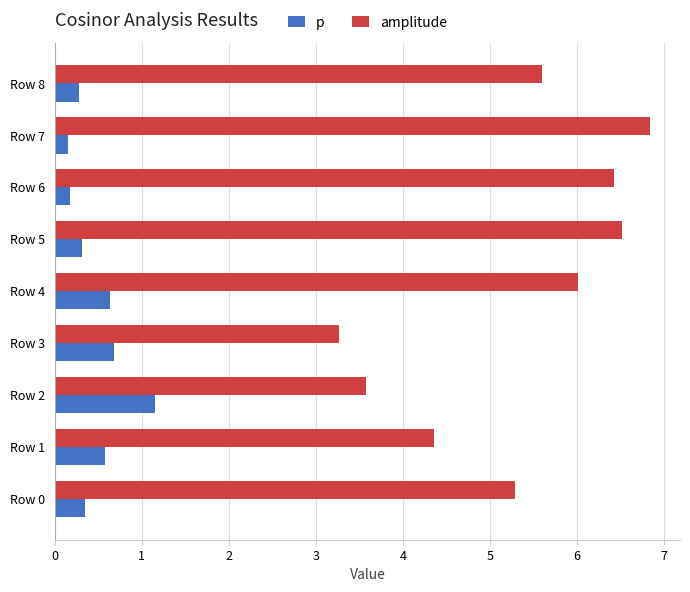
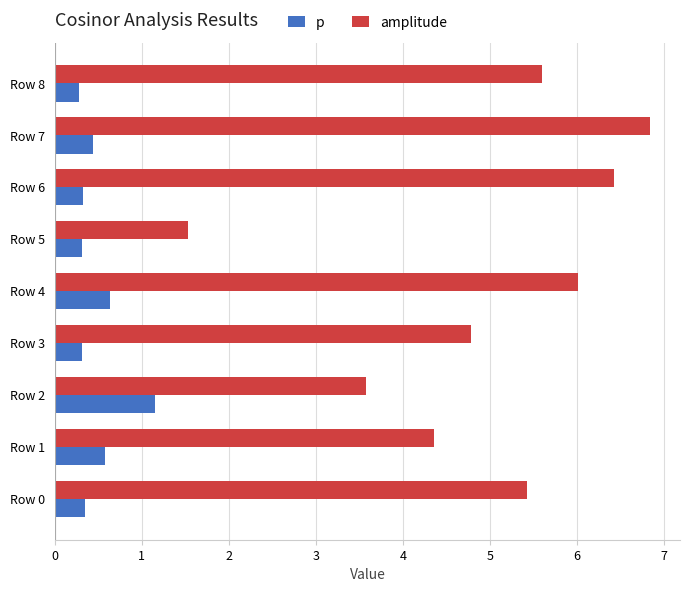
  {
    "p": {
      "Row 8": 0.3,
-     "Row 7": 0.2,
-     "Row 6": 0.2,
+     "Row 7": 0.4,
+     "Row 6": 0.3,
      "Row 5": 0.3,
      "Row 4": 0.6,
-     "Row 3": 0.7,
+     "Row 3": 0.3,
      "Row 2": 1.1,
      "Row 1": 0.6,
      "Row 0": 0.3
    },
    "amplitude": {
      "Row 8": 5.6,
      "Row 7": 6.8,
      "Row 6": 6.4,
-     "Row 5": 6.5,
+     "Row 5": 1.5,
      "Row 4": 6.0,
-     "Row 3": 3.3,
+     "Row 3": 4.8,
      "Row 2": 3.6,
      "Row 1": 4.4,
-     "Row 0": 5.3
+     "Row 0": 5.4
    }
  }
